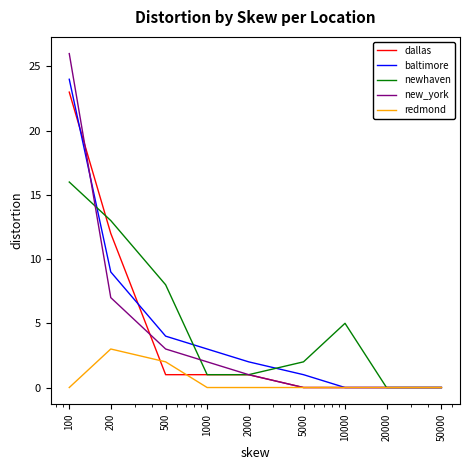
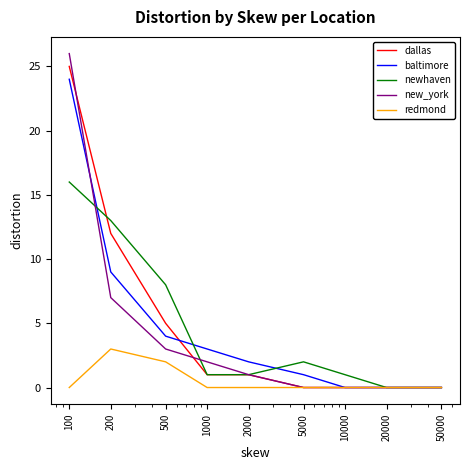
  {
    "dallas": {
-     "100": 23,
+     "100": 25,
      "200": 12,
-     "500": 1
+     "500": 5
    },
    "baltimore": {
      "100": 24,
      "200": 9,
      "500": 4,
      "1000": 3,
      "2000": 2,
      "5000": 1
    },
    "newhaven": {
      "100": 16,
      "200": 13,
      "500": 8,
      "5000": 2,
-     "10000": 5
+     "10000": 1
    },
    "new_york": {
      "100": 26,
      "200": 7,
      "500": 3,
      "1000": 2
    },
    "redmond": {
      "100": 0,
      "200": 3,
      "500": 2,
      "1000": 0,
      "2000": 0
    }
  }
